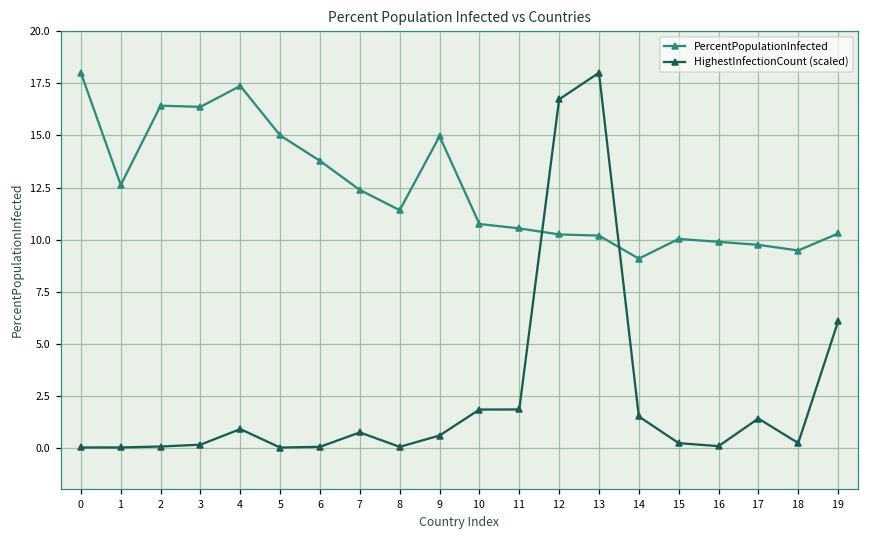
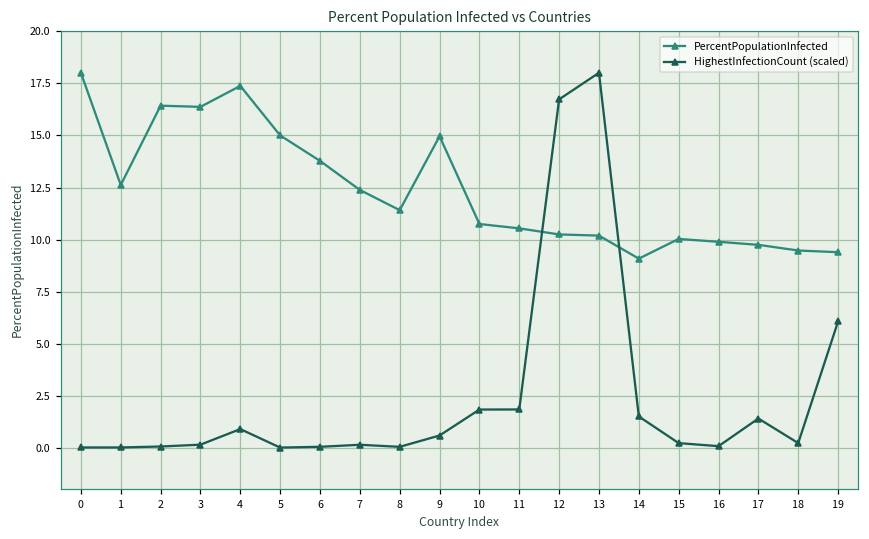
  {
    "PercentPopulationInfected": {
      "0": 18.0,
      "1": 12.6,
      "2": 16.4,
      "3": 16.4,
      "4": 17.4,
      "5": 15.0,
      "6": 13.8,
      "7": 12.4,
      "8": 11.4,
      "9": 15.0,
      "10": 10.7,
      "11": 10.5,
      "12": 10.2,
      "13": 10.2,
      "14": 9.1,
      "15": 10.0,
      "16": 9.9,
      "17": 9.7,
      "18": 9.5,
-     "19": 10.3
+     "19": 9.4
    },
    "HighestInfectionCount (scaled)": {
      "0": 0.0,
      "1": 0.0,
      "2": 0.1,
      "3": 0.1,
      "4": 0.9,
      "5": 0.0,
      "6": 0.0,
-     "7": 0.7,
+     "7": 0.1,
      "8": 0.0,
      "9": 0.6,
      "10": 1.8,
      "11": 1.8,
      "12": 16.7,
      "13": 18.0,
      "14": 1.5,
      "15": 0.2,
      "16": 0.1,
      "17": 1.4,
      "18": 0.2,
      "19": 6.1
    }
  }
